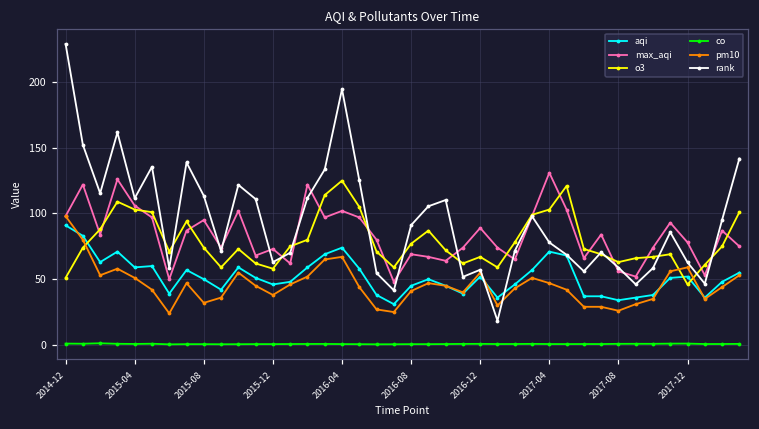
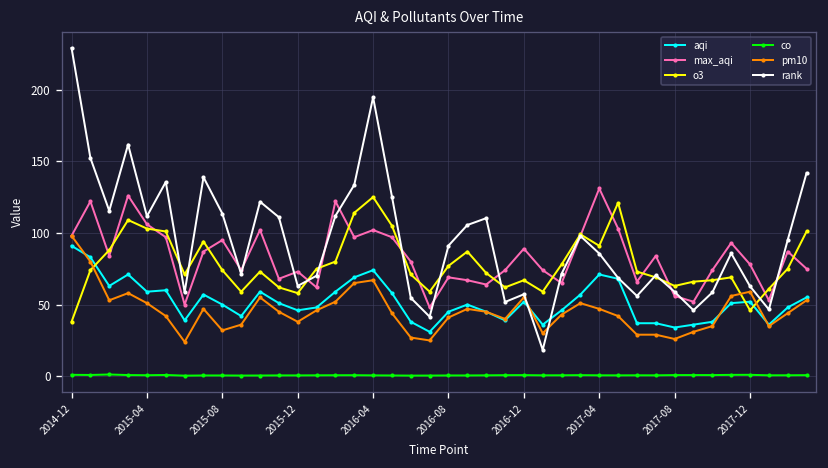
  {
    "aqi": {
      "2014-12": 91,
      "2015-04": 59,
      "2015-08": 50,
      "2015-12": 46,
      "2016-04": 74,
      "2016-08": 45,
      "2016-12": 52,
      "2017-04": 71,
      "2017-08": 34,
      "2017-12": 52
    },
    "max_aqi": {
      "2015-04": 106,
      "2015-08": 95,
      "2015-12": 73,
      "2016-04": 102,
      "2016-08": 69,
      "2016-12": 89,
      "2017-04": 131,
      "2017-08": 56,
      "2017-12": 78
    },
    "o3": {
-     "2014-12": 51,
+     "2014-12": 38,
      "2015-04": 103,
      "2015-08": 74,
      "2015-12": 58,
      "2016-04": 125,
      "2016-08": 77,
      "2016-12": 67,
-     "2017-04": 103,
+     "2017-04": 91,
      "2017-08": 63,
      "2017-12": 46
    },
    "co": {
      "2014-12": 1,
      "2015-04": 1,
      "2015-08": 1,
      "2015-12": 1,
      "2016-04": 1,
      "2016-08": 1,
      "2016-12": 1,
      "2017-04": 1,
      "2017-08": 1,
      "2017-12": 1
    },
    "pm10": {
      "2015-04": 51,
      "2015-08": 32,
      "2015-12": 38,
      "2016-04": 67,
      "2016-08": 41,
      "2016-12": 55,
      "2017-04": 47,
      "2017-08": 26,
      "2017-12": 59
    },
    "rank": {
      "2014-12": 229,
      "2015-04": 112,
      "2015-08": 113,
      "2015-12": 63,
      "2016-04": 195,
      "2016-08": 91,
      "2016-12": 57,
-     "2017-04": 78,
+     "2017-04": 86,
      "2017-08": 59,
      "2017-12": 63
    }
  }
